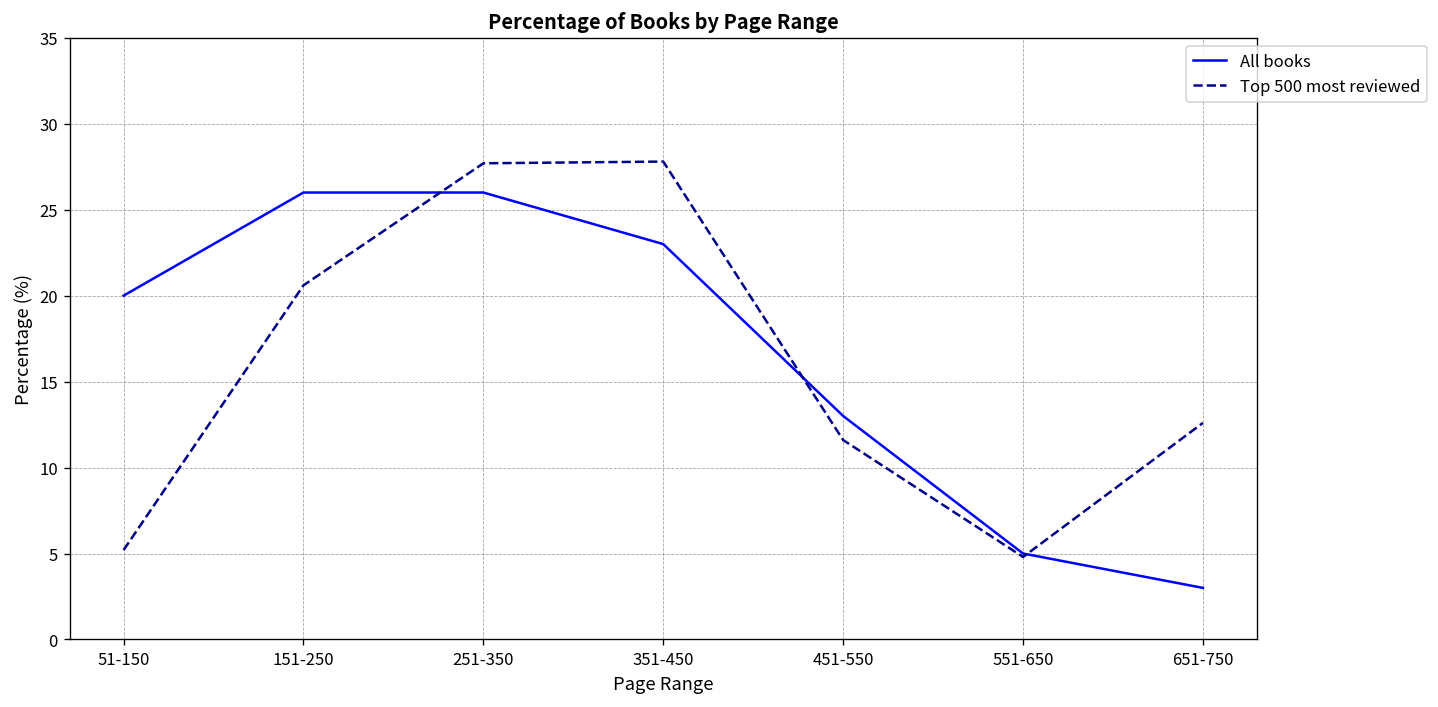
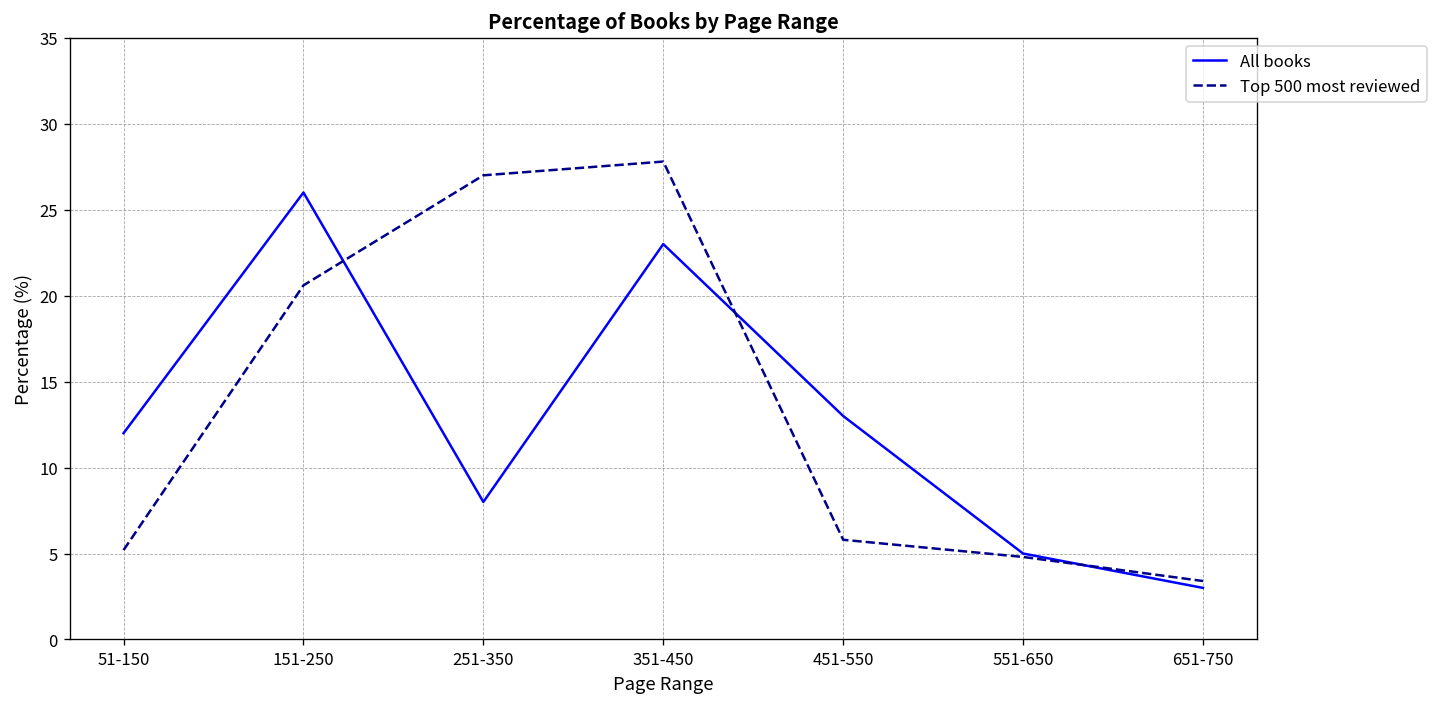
  {
    "All books": {
-     "51-150": 20,
+     "51-150": 12,
      "151-250": 26,
-     "251-350": 26,
+     "251-350": 8,
      "351-450": 23,
      "451-550": 13,
      "551-650": 5,
      "651-750": 3
    },
    "Top 500 most reviewed": {
      "51-150": 5.2,
      "151-250": 20.6,
-     "251-350": 27.7,
+     "251-350": 27.0,
      "351-450": 27.8,
-     "451-550": 11.6,
+     "451-550": 5.8,
      "551-650": 4.8,
-     "651-750": 12.6
+     "651-750": 3.4
    }
  }
